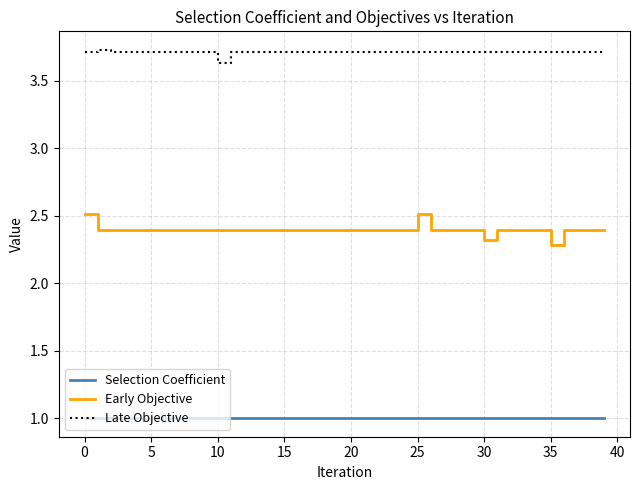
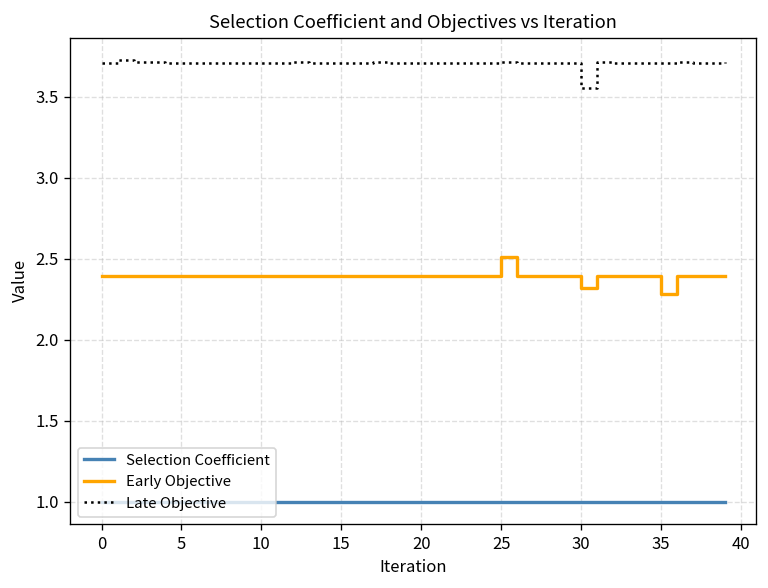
  {
    "Selection Coefficient": {
      "15": 1.00,
      "20": 1.00,
      "25": 1.00,
      "30": 1.00,
      "35": 1.00
    },
    "Early Objective": {
-     "0": 2.51,
+     "0": 2.40,
      "5": 2.40,
      "10": 2.40,
      "15": 2.40,
      "20": 2.40,
      "25": 2.51,
      "30": 2.32,
      "35": 2.28
    },
    "Late Objective": {
      "0": 3.71,
      "5": 3.71,
-     "10": 3.63,
+     "10": 3.71,
      "15": 3.71,
      "20": 3.71,
      "25": 3.71,
-     "30": 3.71,
+     "30": 3.55,
      "35": 3.71
    }
  }
